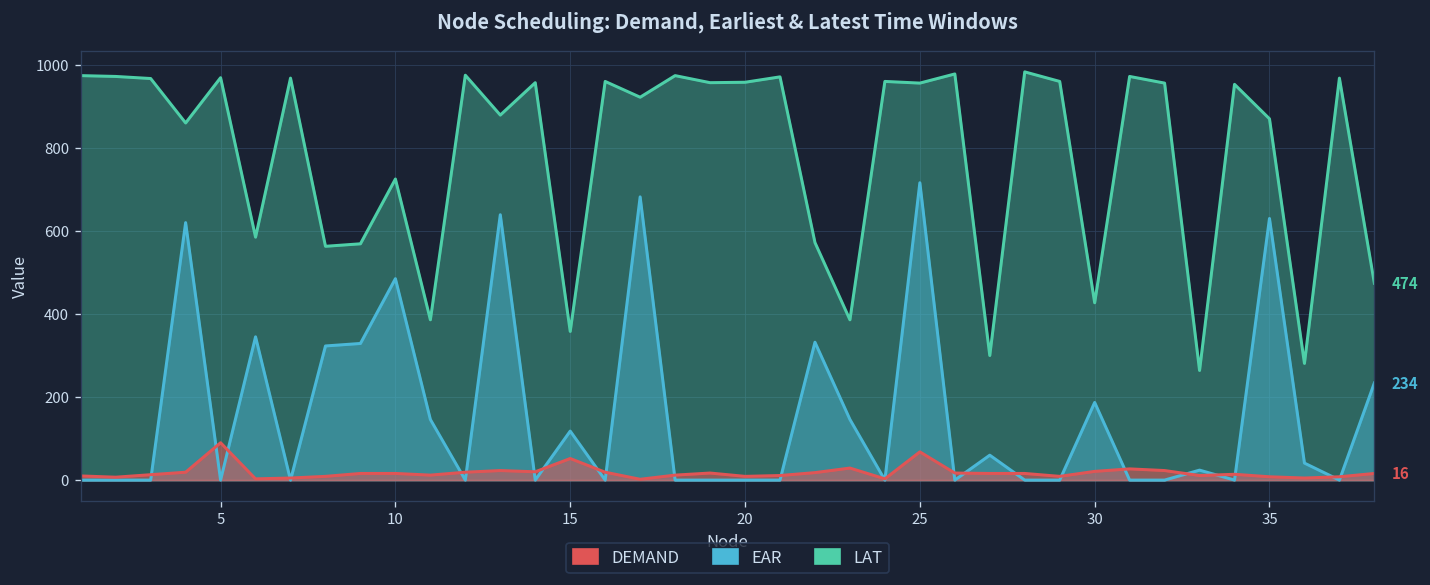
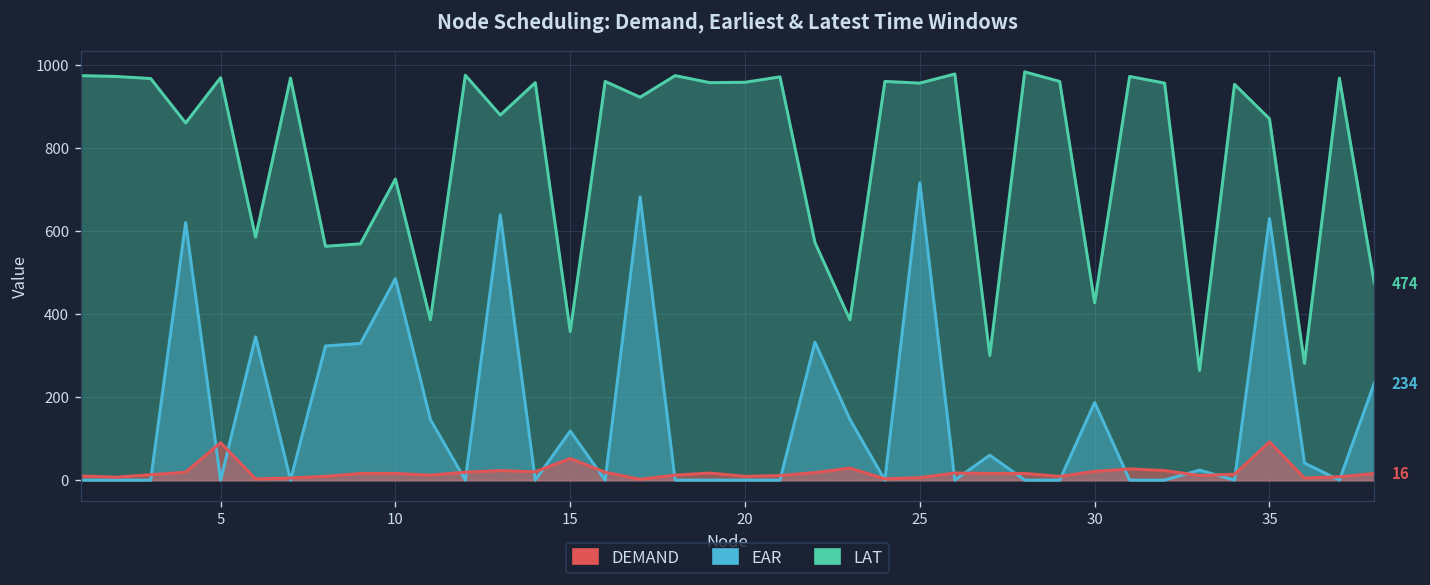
  {
    "DEMAND": {
      "5": 90,
      "10": 20,
      "15": 50,
      "20": 10,
-     "25": 70,
+     "25": 10,
      "30": 20,
-     "35": 10
+     "35": 90
    }
  }
